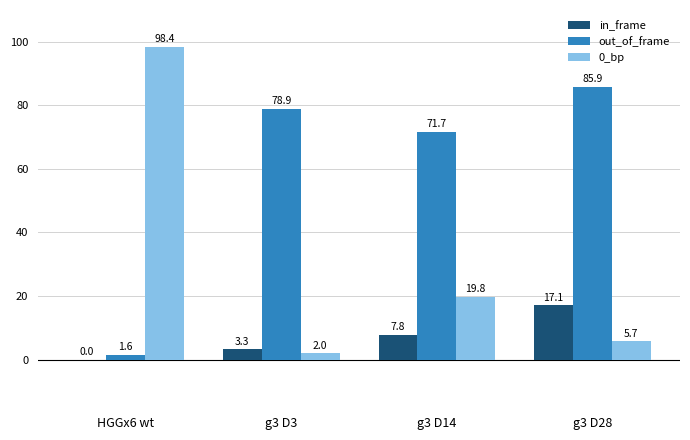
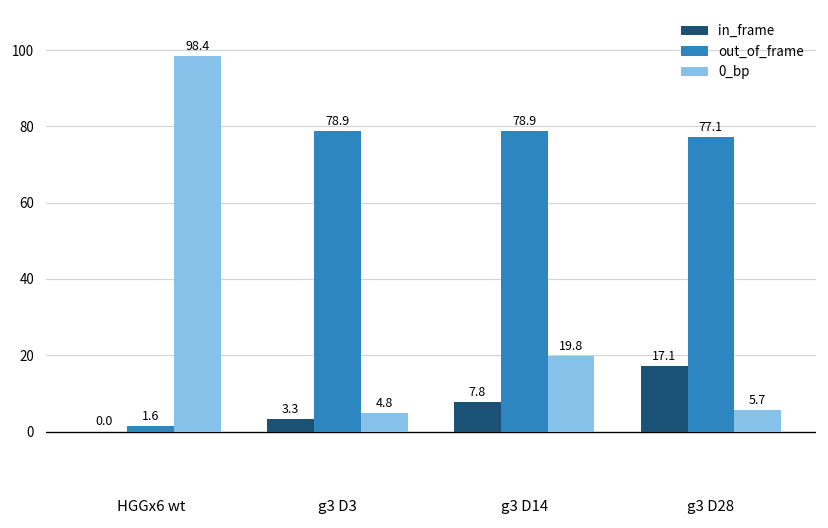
  {
    "in_frame": {
      "HGGx6 wt": 0.0,
      "g3 D3": 3.3,
      "g3 D14": 7.8,
      "g3 D28": 17.1
    },
    "out_of_frame": {
      "HGGx6 wt": 1.6,
      "g3 D3": 78.9,
-     "g3 D14": 71.7,
-     "g3 D28": 85.9
+     "g3 D14": 78.9,
+     "g3 D28": 77.1
    },
    "0_bp": {
      "HGGx6 wt": 98.4,
-     "g3 D3": 2.0,
+     "g3 D3": 4.8,
      "g3 D14": 19.8,
      "g3 D28": 5.7
    }
  }
